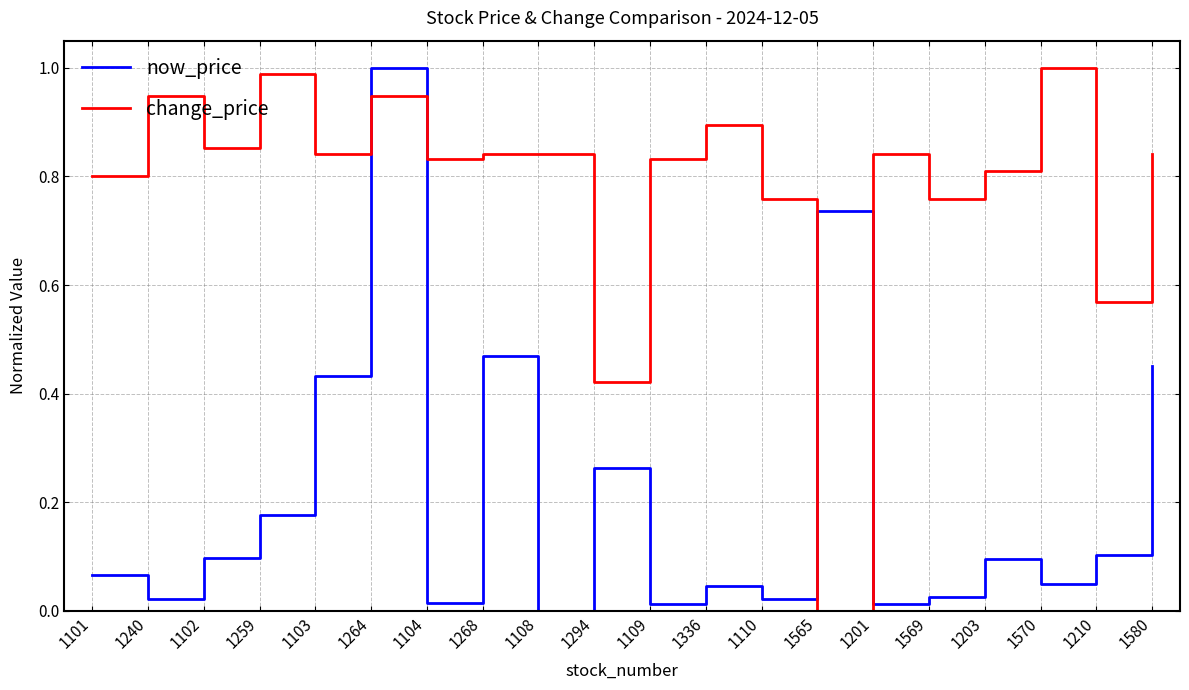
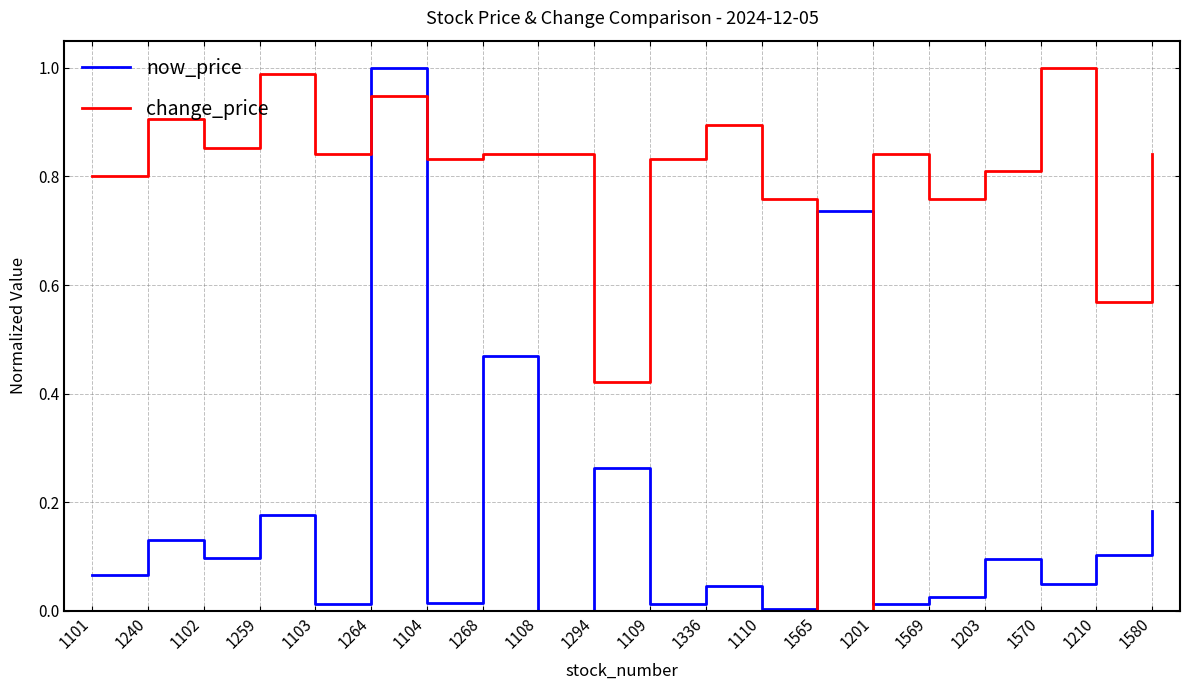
  {
    "now_price": {
      "1101": 0.07,
-     "1240": 0.02,
+     "1240": 0.13,
      "1102": 0.10,
      "1259": 0.18,
-     "1103": 0.43,
+     "1103": 0.01,
      "1264": 1.00,
      "1104": 0.01,
      "1268": 0.47,
      "1108": 0.00,
      "1294": 0.26,
      "1109": 0.01,
      "1336": 0.05,
-     "1110": 0.02,
+     "1110": 0.00,
      "1565": 0.74,
      "1201": 0.01,
      "1569": 0.03,
      "1203": 0.10,
      "1570": 0.05,
      "1210": 0.10,
-     "1580": 0.45
+     "1580": 0.18
    },
    "change_price": {
      "1101": 0.80,
-     "1240": 0.95,
+     "1240": 0.91,
      "1102": 0.85,
      "1259": 0.99,
      "1103": 0.84,
      "1264": 0.95,
      "1104": 0.83,
      "1268": 0.84,
      "1108": 0.84,
      "1294": 0.42,
      "1109": 0.83,
      "1336": 0.89,
      "1110": 0.76,
      "1565": 0.00,
      "1201": 0.84,
      "1569": 0.76,
      "1203": 0.81,
      "1570": 1.00,
      "1210": 0.57,
      "1580": 0.84
    }
  }
